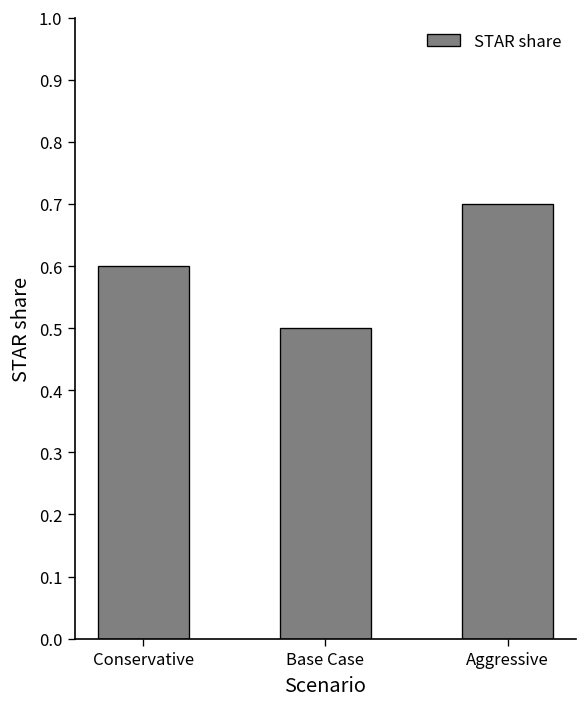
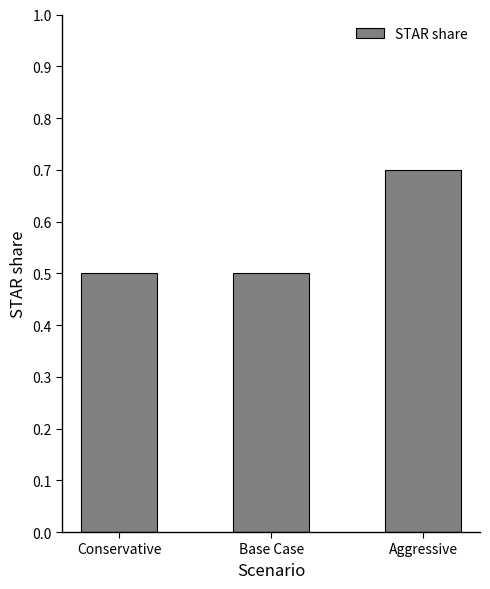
  {
-   "Conservative": 0.6,
+   "Conservative": 0.5,
    "Base Case": 0.5,
    "Aggressive": 0.7
  }
